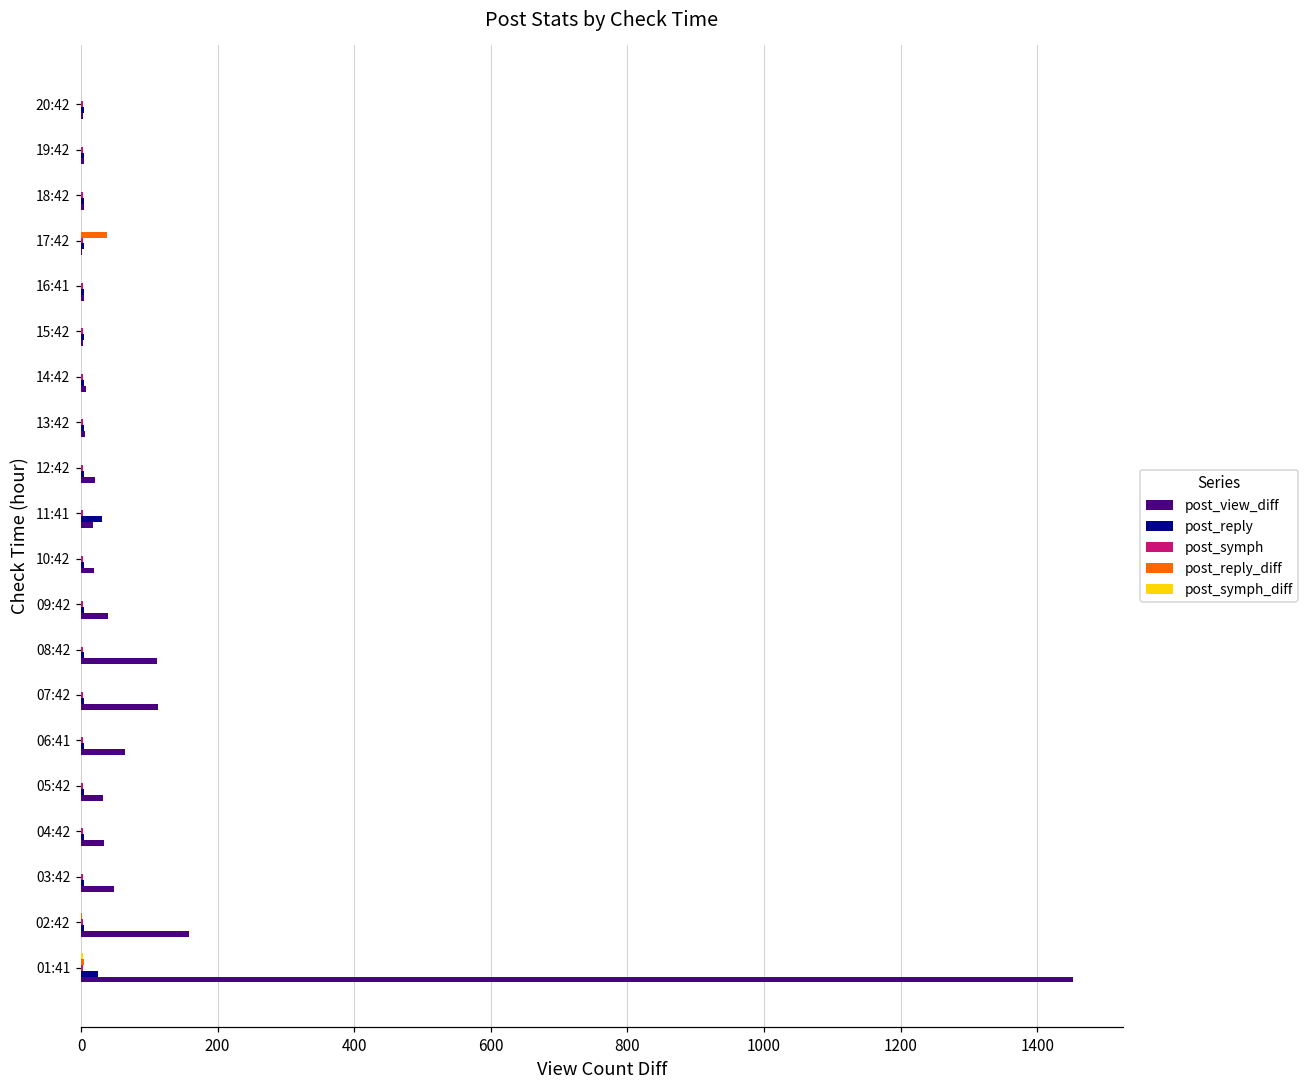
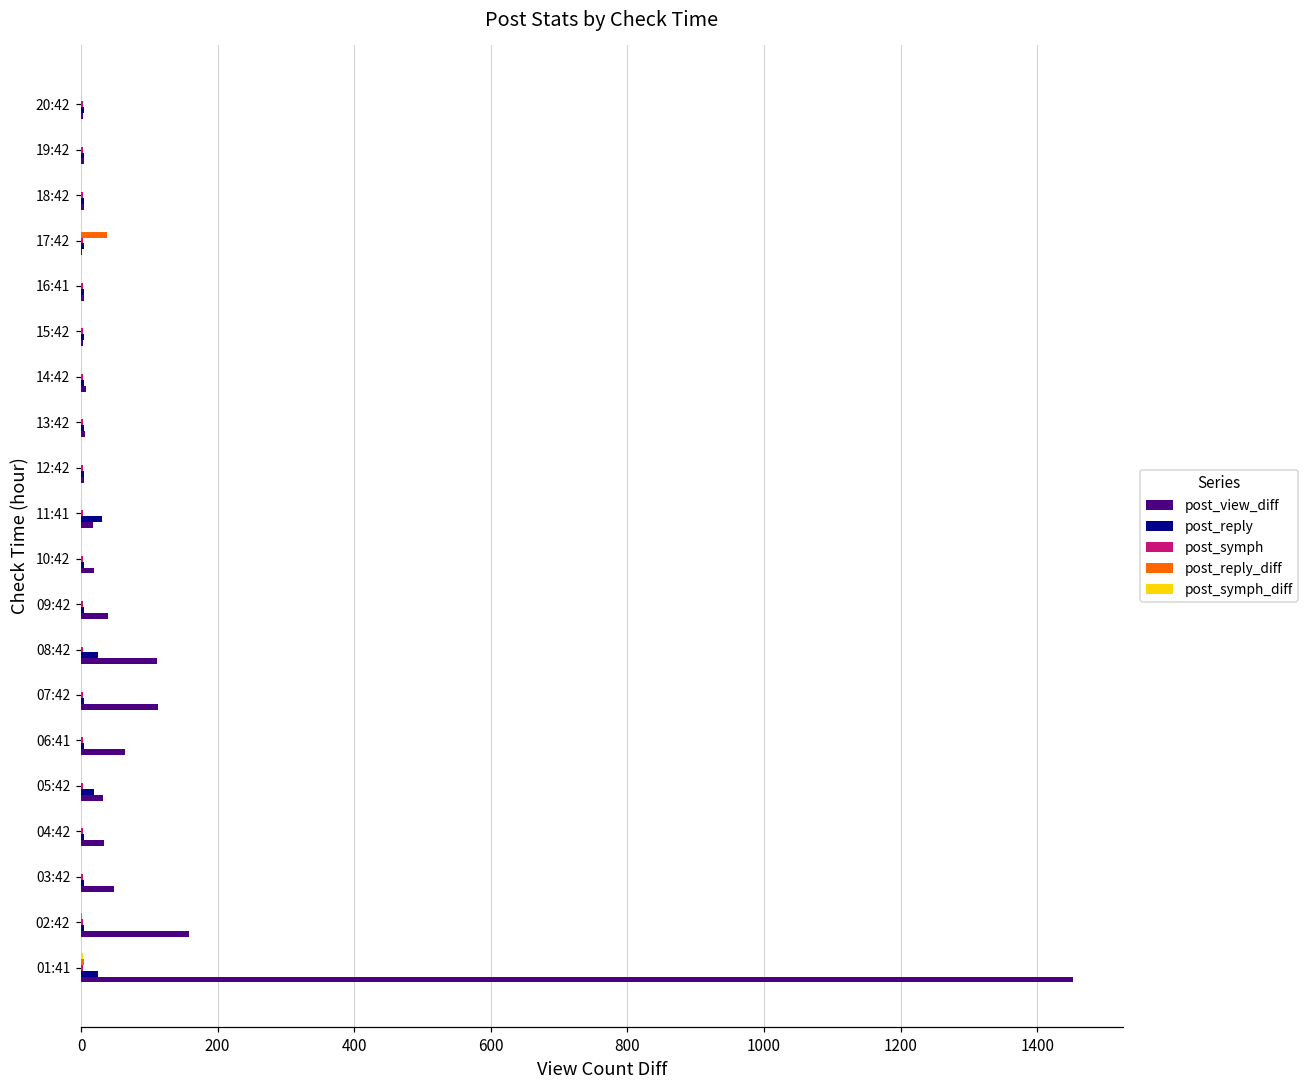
  {
    "post_view_diff": {
      "19:42": 10,
      "14:42": 10,
      "13:42": 10,
-     "12:42": 20,
+     "12:42": 10,
      "11:41": 20,
      "10:42": 20,
      "09:42": 40,
      "08:42": 110,
      "07:42": 110,
      "06:41": 60,
      "05:42": 30,
      "04:42": 30,
      "03:42": 50,
      "02:42": 160,
      "01:41": 1450
    },
    "post_reply": {
      "20:42": 10,
      "19:42": 10,
      "18:42": 10,
      "17:42": 10,
      "16:41": 10,
      "15:42": 10,
      "14:42": 10,
      "13:42": 10,
      "12:42": 10,
      "11:41": 30,
      "10:42": 10,
      "09:42": 10,
-     "08:42": 10,
+     "08:42": 30,
      "07:42": 10,
      "06:41": 10,
-     "05:42": 10,
+     "05:42": 20,
      "04:42": 10,
      "03:42": 10,
      "02:42": 10,
      "01:41": 30
    },
    "post_reply_diff": {
      "20:42": 0,
      "19:42": 0,
      "18:42": 0,
      "17:42": 40,
      "16:41": 0,
      "15:42": 0,
      "14:42": 0,
      "13:42": 0,
      "12:42": 0,
      "11:41": 0,
      "10:42": 0,
      "09:42": 0,
      "08:42": 0,
      "07:42": 0,
      "06:41": 0,
      "05:42": 0,
      "04:42": 0,
      "03:42": 0
    },
    "post_symph_diff": {
      "20:42": 0,
      "19:42": 0,
      "18:42": 0,
      "17:42": 0,
      "16:41": 0,
      "15:42": 0,
      "14:42": 0,
      "13:42": 0,
      "12:42": 0,
      "11:41": 0,
      "10:42": 0,
      "09:42": 0,
      "08:42": 0,
      "07:42": 0,
      "06:41": 0,
      "05:42": 0,
      "04:42": 0,
      "03:42": 0,
      "02:42": 0
    }
  }
